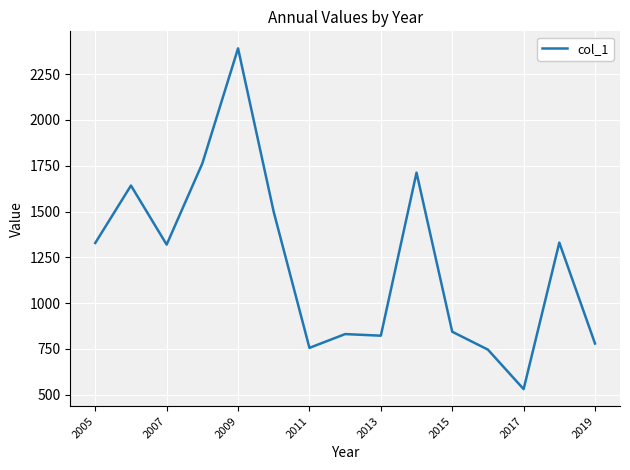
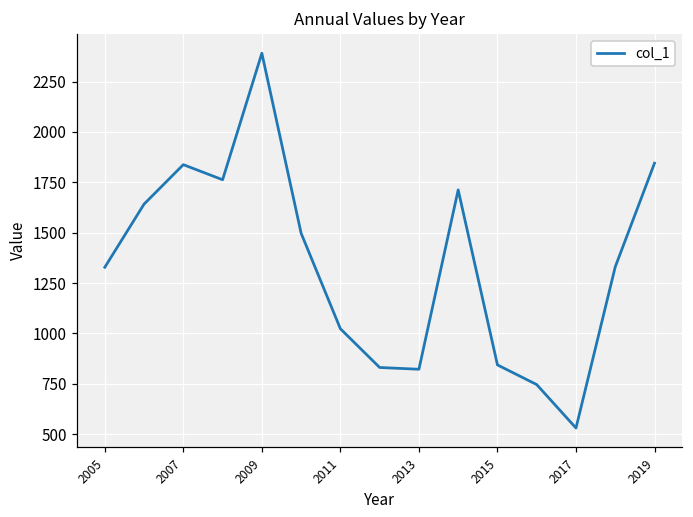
  {
    "2005": 1330,
-   "2007": 1320,
+   "2007": 1840,
    "2009": 2390,
-   "2011": 760,
+   "2011": 1020,
    "2013": 820,
    "2015": 840,
    "2017": 530,
-   "2019": 780
+   "2019": 1850
  }
